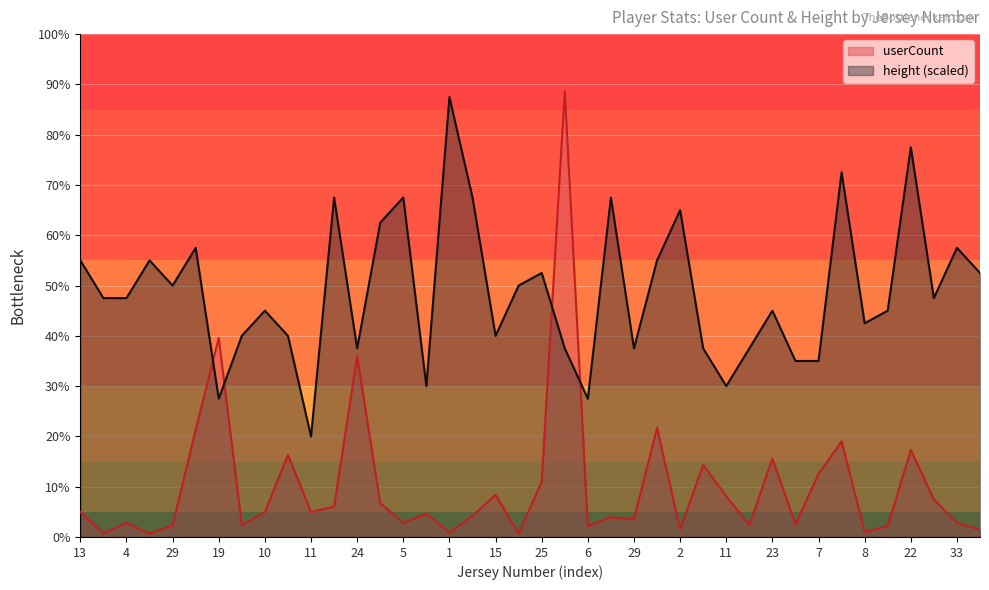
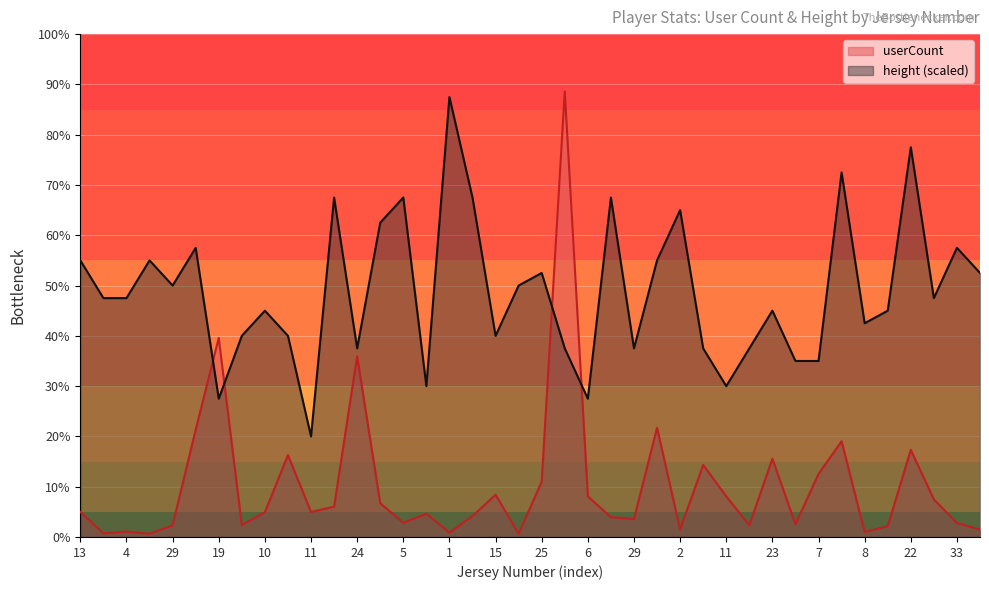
  {
    "userCount": {
-     "4": "3%",
+     "4": "1%",
      "10": "5%",
      "24": "36%",
-     "6": "2%",
+     "6": "8%",
      "2": "2%",
      "8": "1%",
      "22": "17%"
    },
    "height (scaled)": {
      "4": "48%",
      "10": "45%",
      "24": "38%",
      "6": "28%",
      "2": "65%",
      "8": "43%",
      "22": "78%"
    }
  }
